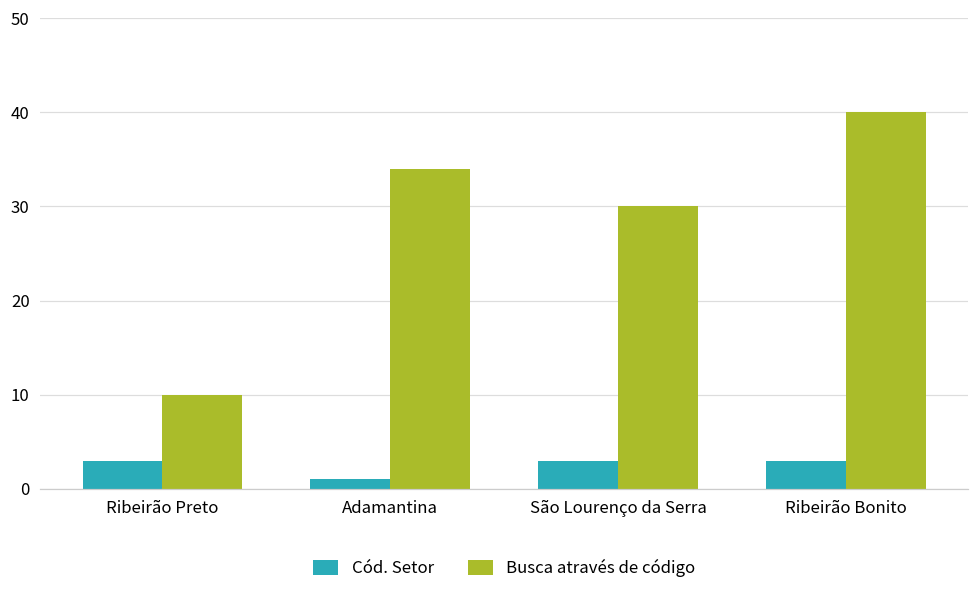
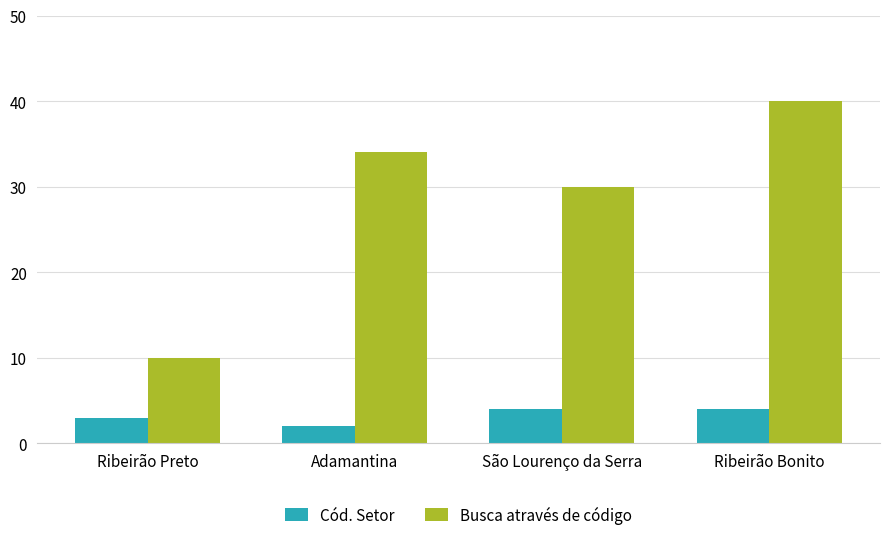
  {
    "Cód. Setor": {
      "Ribeirão Preto": 3,
-     "Adamantina": 1,
-     "São Lourenço da Serra": 3,
-     "Ribeirão Bonito": 3
+     "Adamantina": 2,
+     "São Lourenço da Serra": 4,
+     "Ribeirão Bonito": 4
    },
    "Busca através de código": {
      "Ribeirão Preto": 10,
      "Adamantina": 34,
      "São Lourenço da Serra": 30,
      "Ribeirão Bonito": 40
    }
  }
